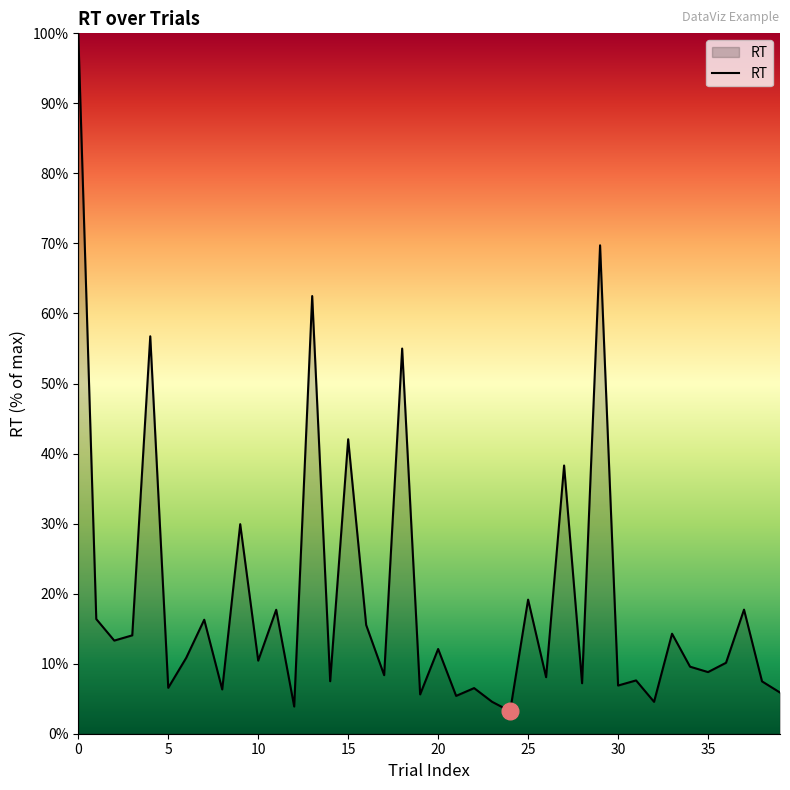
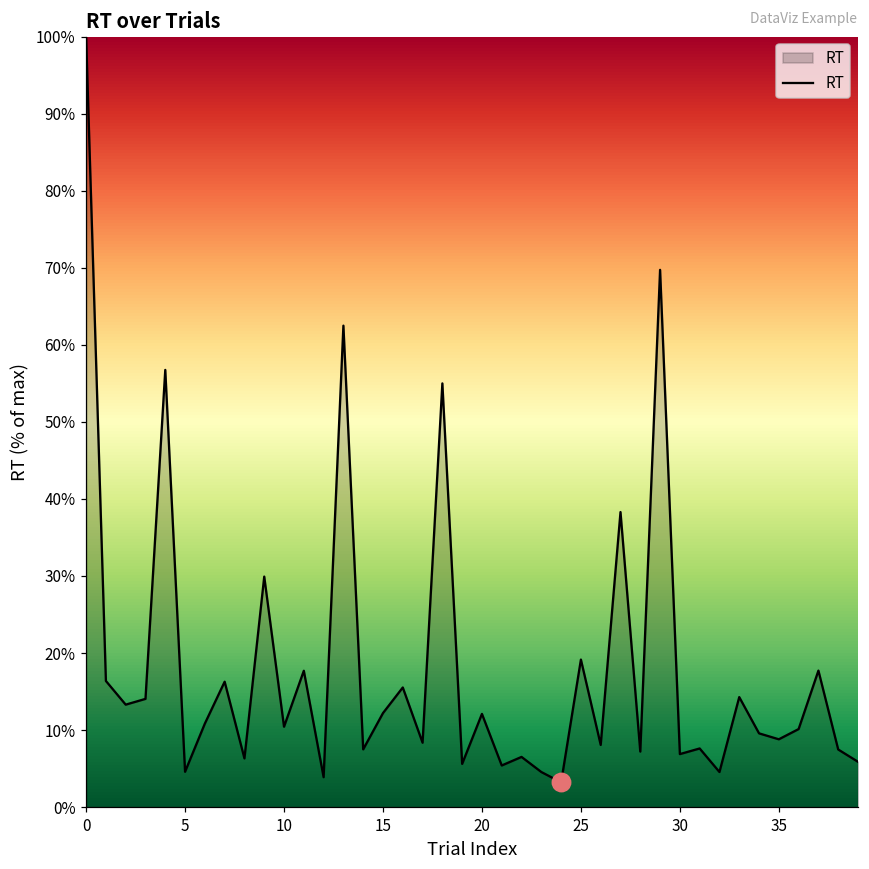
  {
    "RT": {
      "0": "100%",
-     "5": "7%",
+     "5": "5%",
      "10": "10%",
-     "15": "42%",
+     "15": "12%",
      "20": "12%",
      "25": "19%",
      "30": "7%",
      "35": "9%"
    }
  }
